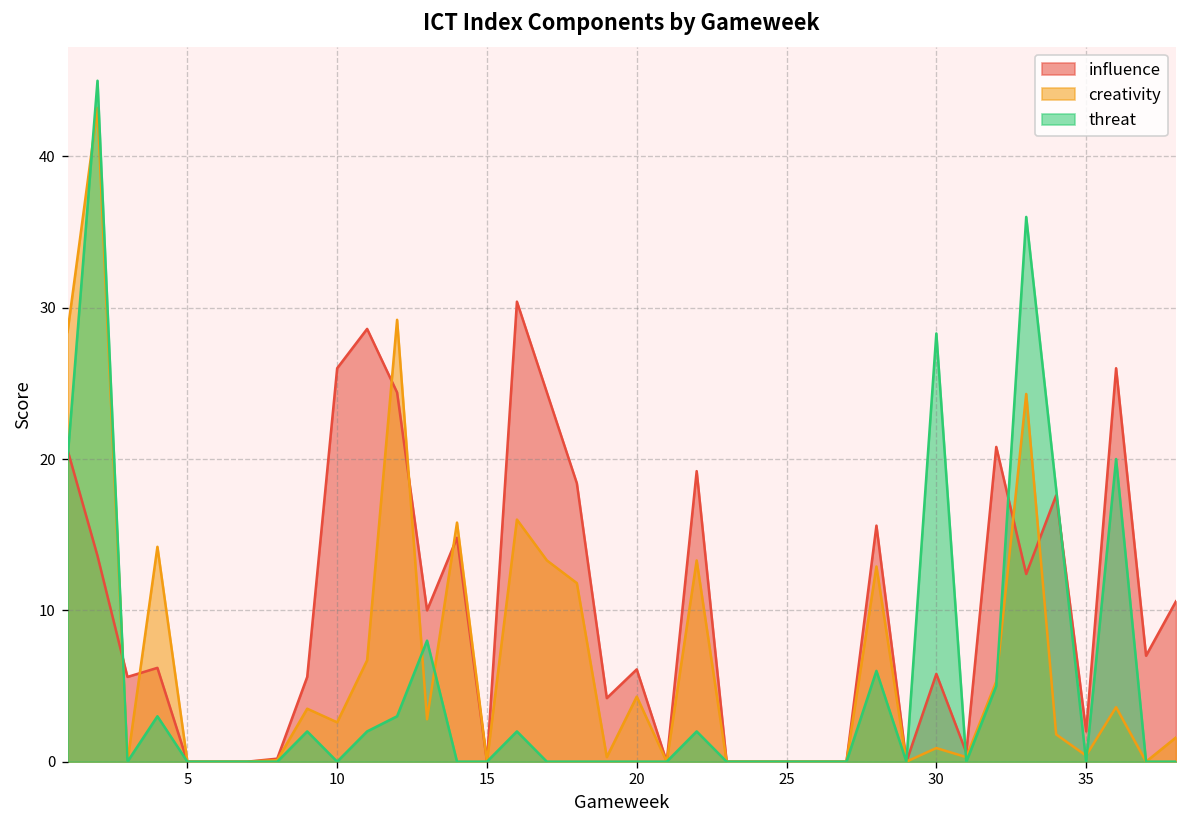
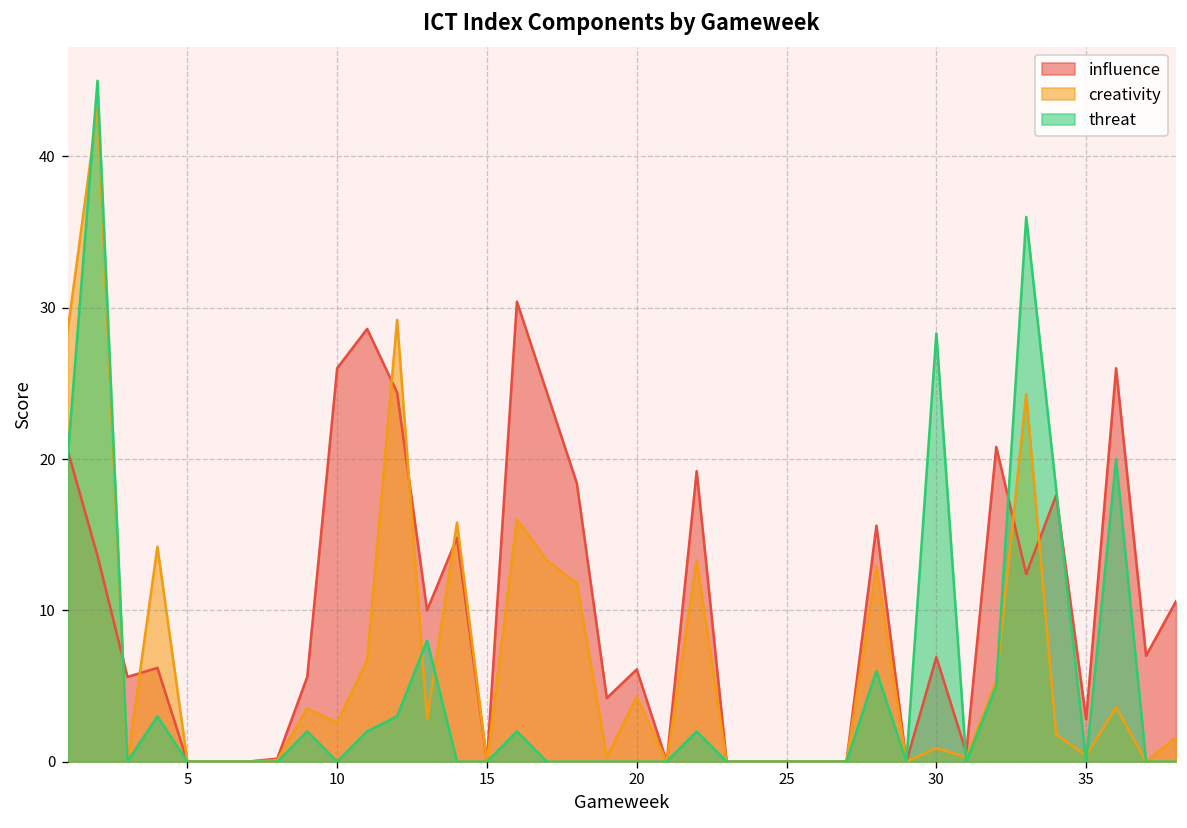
  {
    "influence": {
      "10": 26.0,
      "20": 6.1,
-     "30": 5.8,
-     "35": 2.0
+     "30": 6.9,
+     "35": 2.8
    },
    "creativity": {
      "10": 2.6,
      "20": 4.3,
      "30": 0.9,
      "35": 0.4
    },
    "threat": {
      "10": 0.0,
      "20": 0.0,
      "30": 28.3,
      "35": 0.0
    }
  }
